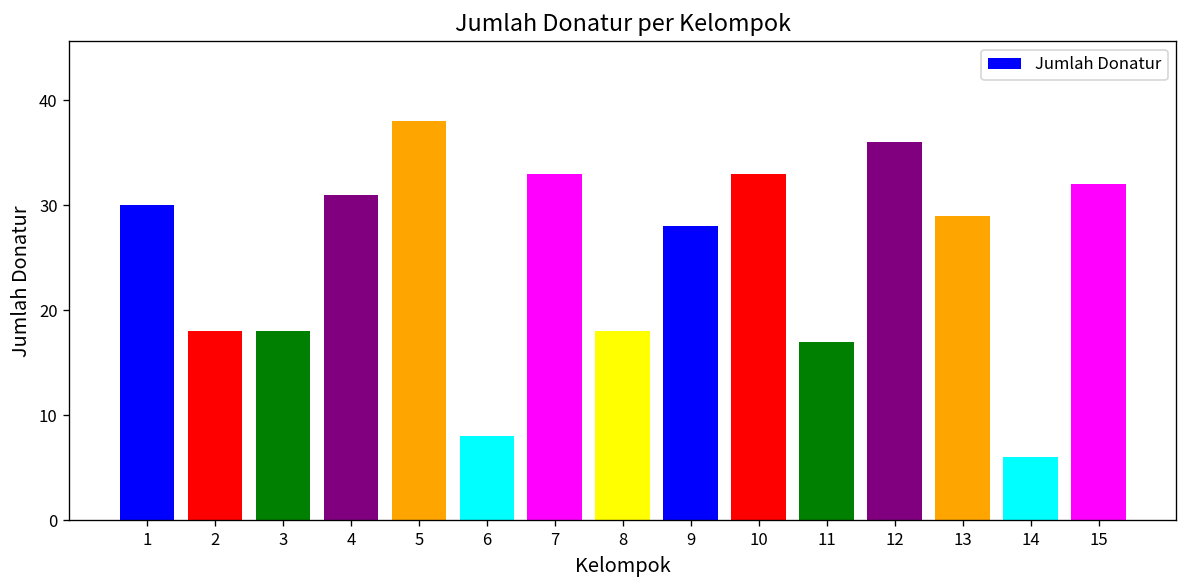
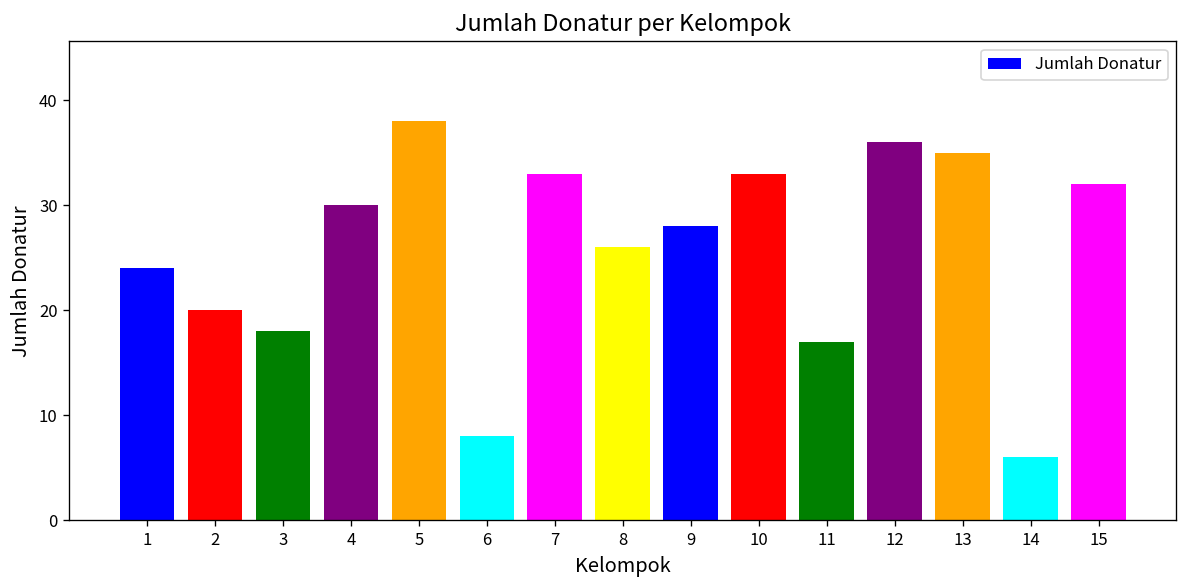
  {
-   "1": 30,
-   "2": 18,
+   "1": 24,
+   "2": 20,
    "3": 18,
-   "4": 31,
+   "4": 30,
    "5": 38,
    "6": 8,
    "7": 33,
-   "8": 18,
+   "8": 26,
    "9": 28,
    "10": 33,
    "11": 17,
    "12": 36,
-   "13": 29,
+   "13": 35,
    "14": 6,
    "15": 32
  }
